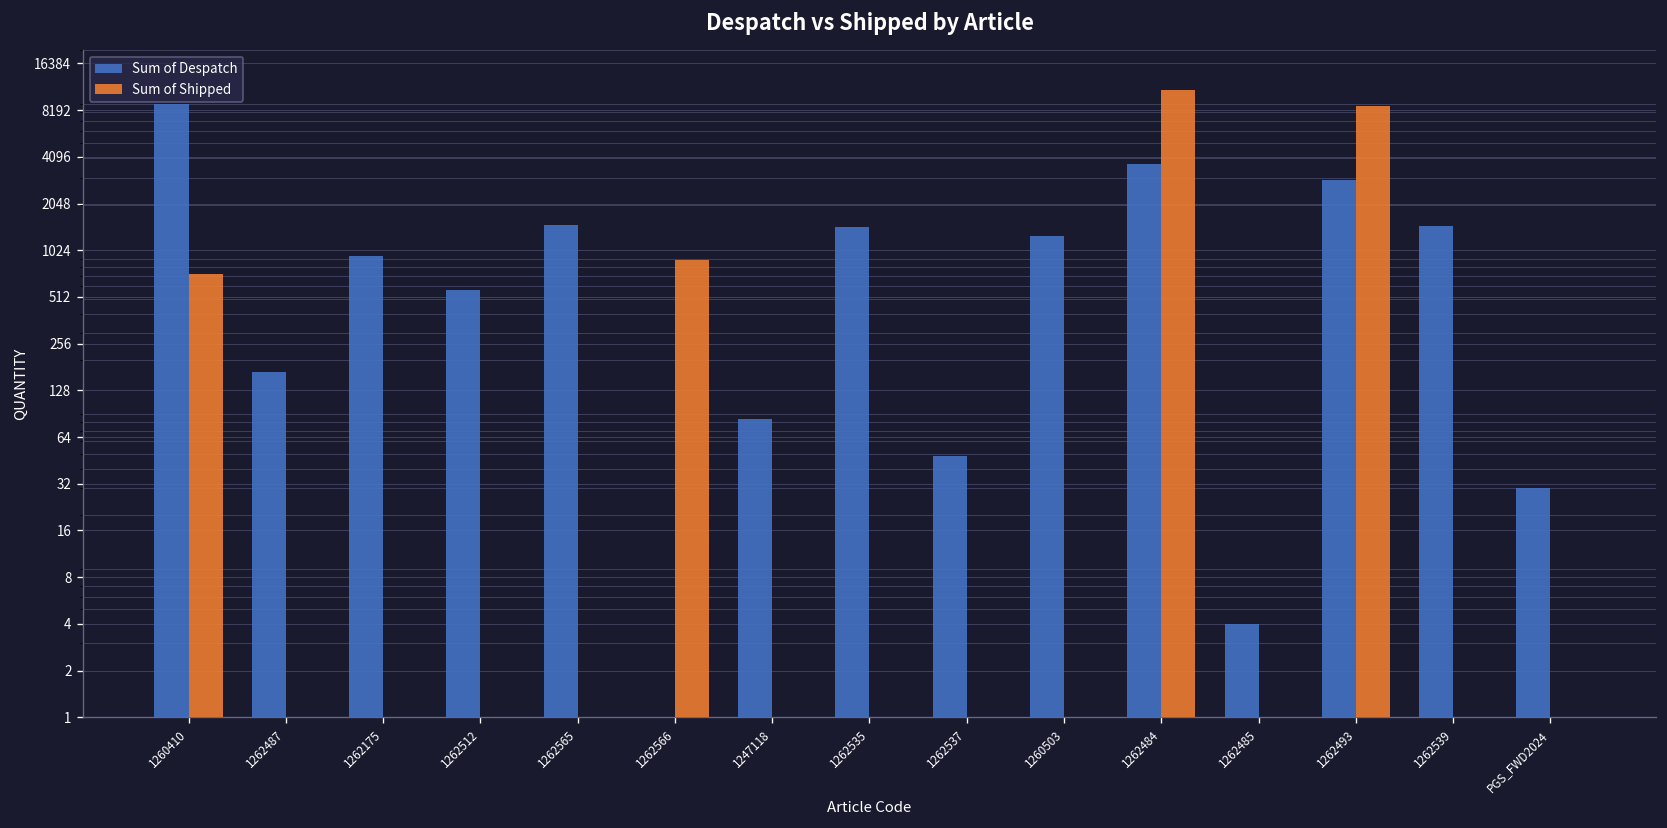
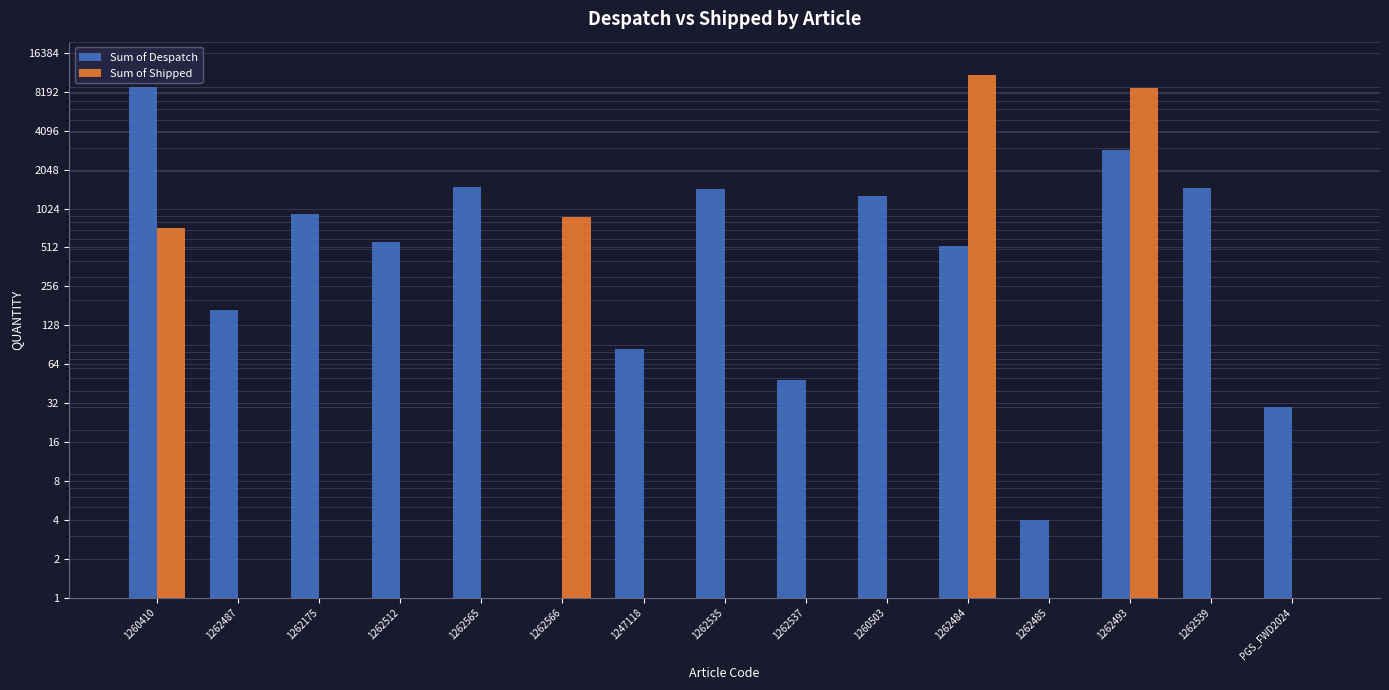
  {
    "Sum of Despatch": {
      "1260410": 9000,
      "1262487": 170,
      "1262175": 900,
      "1262512": 600,
      "1262565": 1500,
      "1247118": 80,
      "1262535": 1500,
      "1262537": 48,
      "1260503": 1300,
-     "1262484": 3700,
+     "1262484": 530,
      "1262485": 4,
      "1262493": 2900,
      "1262539": 1500,
      "PGS_FWD2024": 30
    },
    "Sum of Shipped": {
      "1260410": 700,
      "1262566": 900,
      "1262484": 11000,
      "1262493": 9000
    }
  }
